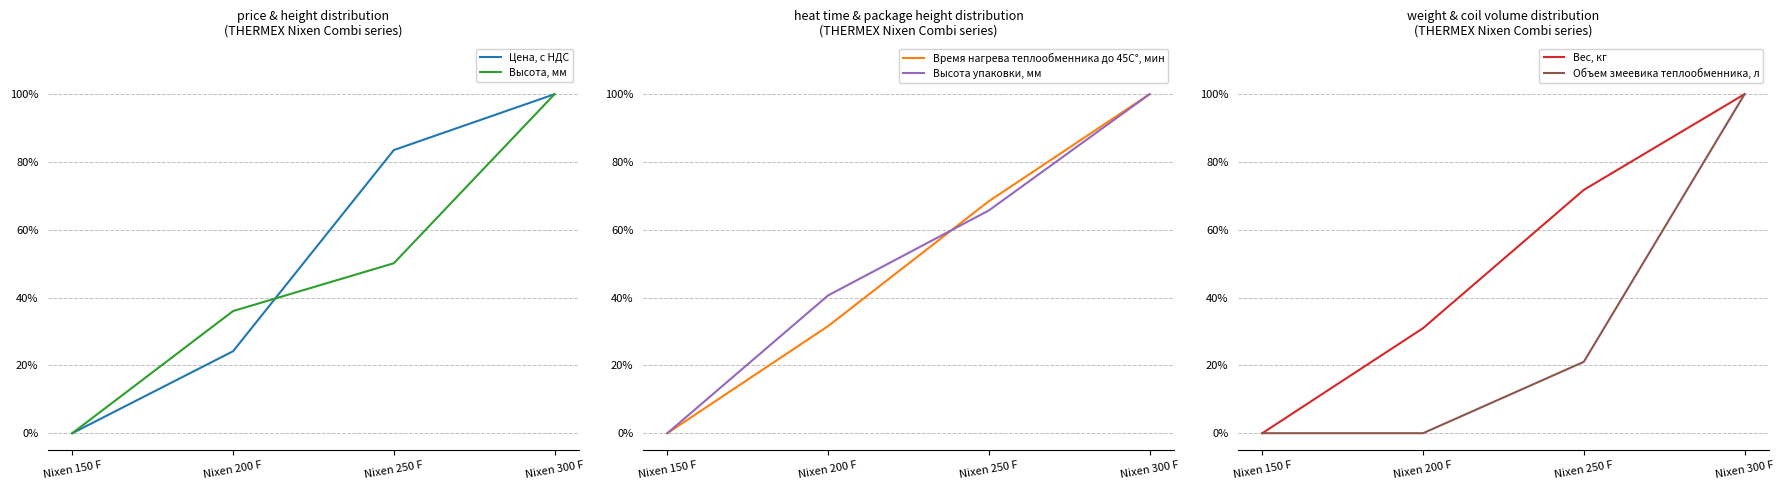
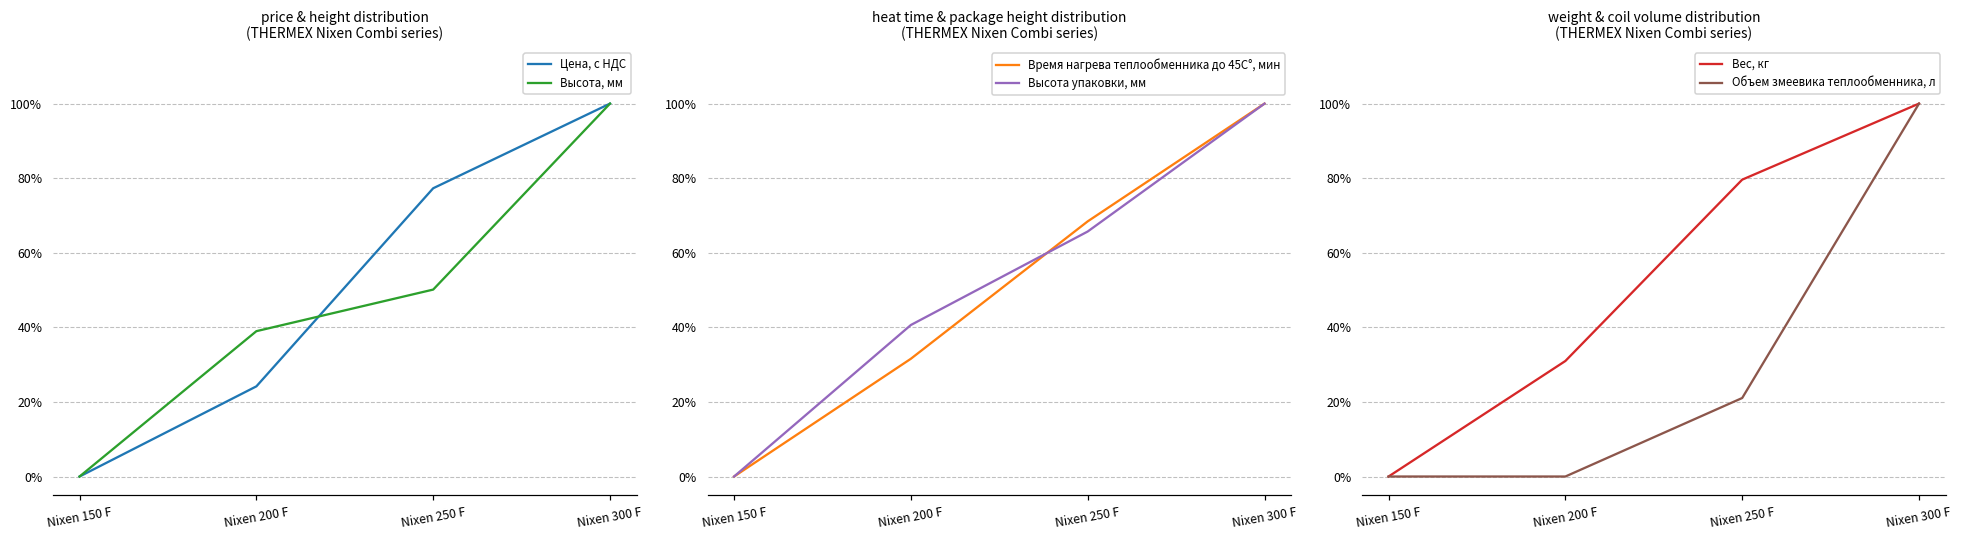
  {
    "price & height distribution (THERMEX Nixen Combi series)": {
      "Цена, с НДС": {
        "Nixen 200 F": "24%",
-       "Nixen 250 F": "84%"
+       "Nixen 250 F": "77%"
      },
      "Высота, мм": {
-       "Nixen 200 F": "36%",
+       "Nixen 200 F": "39%",
        "Nixen 250 F": "50%"
      }
    },
    "heat time & package height distribution (THERMEX Nixen Combi series)": {
      "Время нагрева теплообменника до 45C°, мин": {
        "Nixen 200 F": "32%",
        "Nixen 250 F": "68%"
      },
      "Высота упаковки, мм": {
        "Nixen 200 F": "41%",
        "Nixen 250 F": "66%"
      }
    },
    "weight & coil volume distribution (THERMEX Nixen Combi series)": {
      "Вес, кг": {
        "Nixen 200 F": "31%",
-       "Nixen 250 F": "72%"
+       "Nixen 250 F": "80%"
      },
      "Объем змеевика теплообменника, л": {
        "Nixen 200 F": "0%",
        "Nixen 250 F": "21%"
      }
    }
  }
